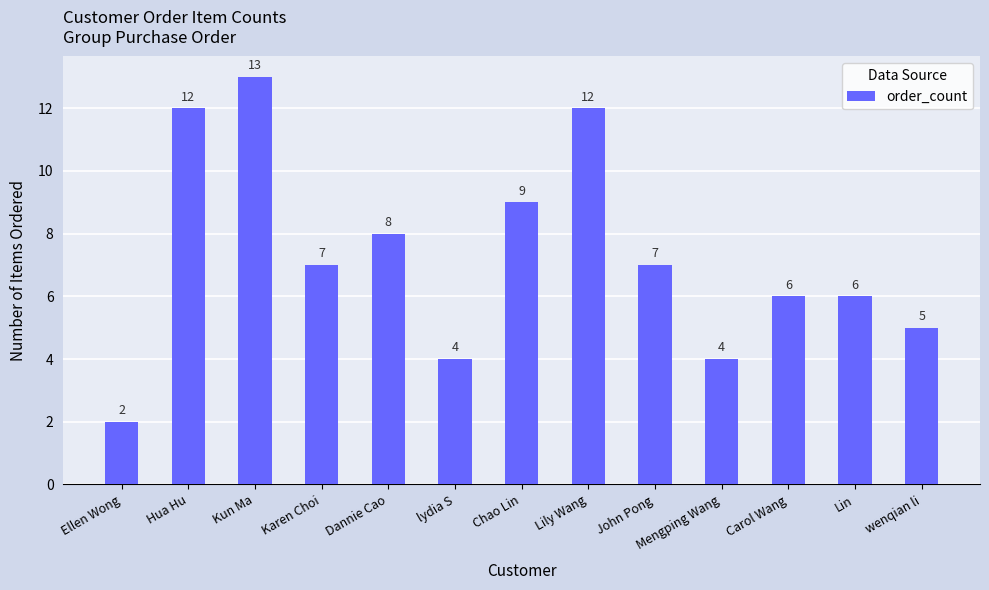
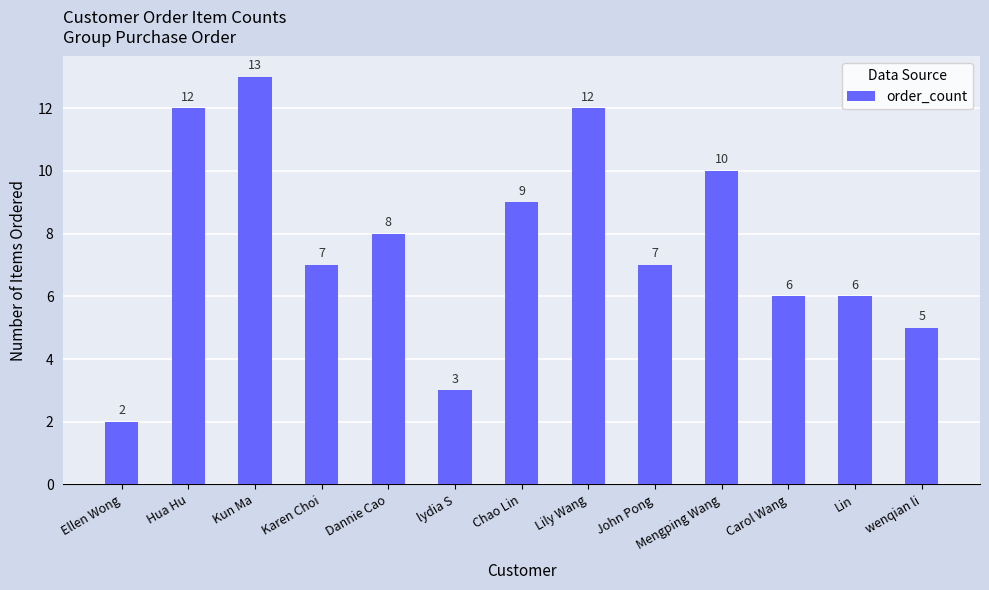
  {
    "Ellen Wong": 2,
    "Hua Hu": 12,
    "Kun Ma": 13,
    "Karen Choi": 7,
    "Dannie Cao": 8,
-   "lydia S": 4,
+   "lydia S": 3,
    "Chao Lin": 9,
    "Lily Wang": 12,
    "John Pong": 7,
-   "Mengping Wang": 4,
+   "Mengping Wang": 10,
    "Carol Wang": 6,
    "Lin": 6,
    "wenqian li": 5
  }
